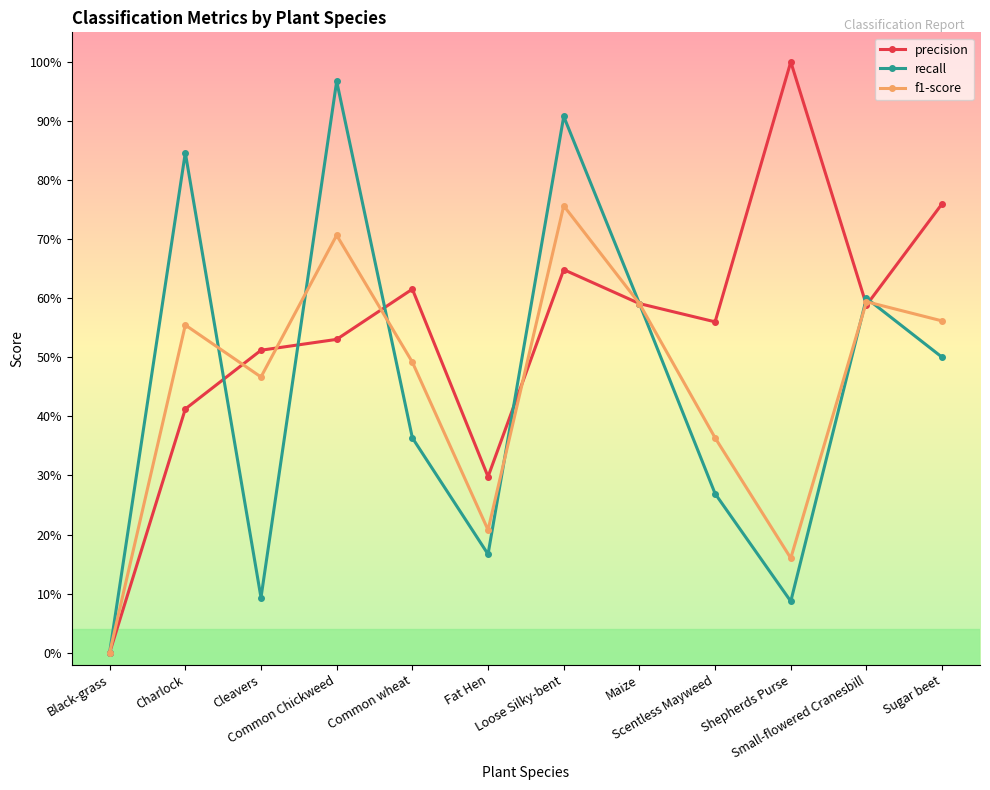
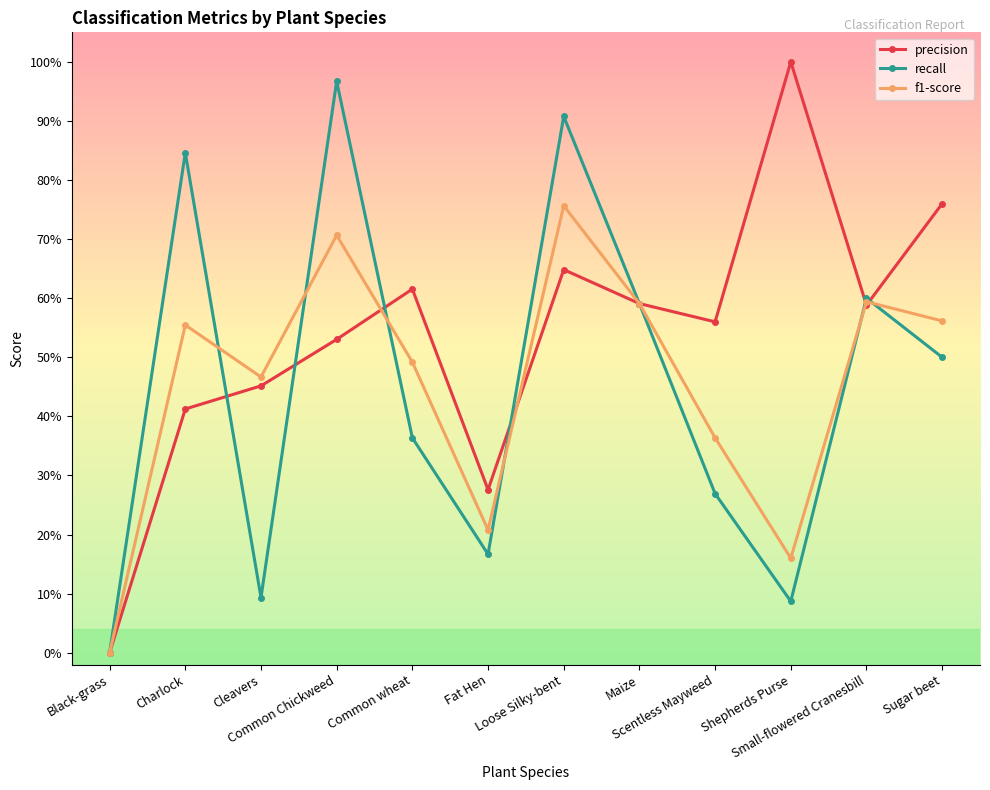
  {
    "precision": {
      "Charlock": "41%",
-     "Cleavers": "51%",
+     "Cleavers": "45%",
      "Common Chickweed": "53%",
      "Common wheat": "62%",
-     "Fat Hen": "30%",
+     "Fat Hen": "28%",
      "Loose Silky-bent": "65%",
      "Scentless Mayweed": "56%",
      "Shepherds Purse": "100%",
      "Small-flowered Cranesbill": "59%",
      "Sugar beet": "76%"
    },
    "recall": {
      "Charlock": "85%",
      "Cleavers": "9%",
      "Common Chickweed": "97%",
      "Common wheat": "36%",
      "Fat Hen": "17%",
      "Loose Silky-bent": "91%",
      "Scentless Mayweed": "27%",
      "Shepherds Purse": "9%",
      "Small-flowered Cranesbill": "60%",
      "Sugar beet": "50%"
    },
    "f1-score": {
      "Charlock": "55%",
      "Cleavers": "47%",
      "Common Chickweed": "71%",
      "Common wheat": "49%",
      "Fat Hen": "21%",
      "Loose Silky-bent": "76%",
      "Scentless Mayweed": "36%",
      "Shepherds Purse": "16%",
      "Small-flowered Cranesbill": "59%",
      "Sugar beet": "56%"
    }
  }
